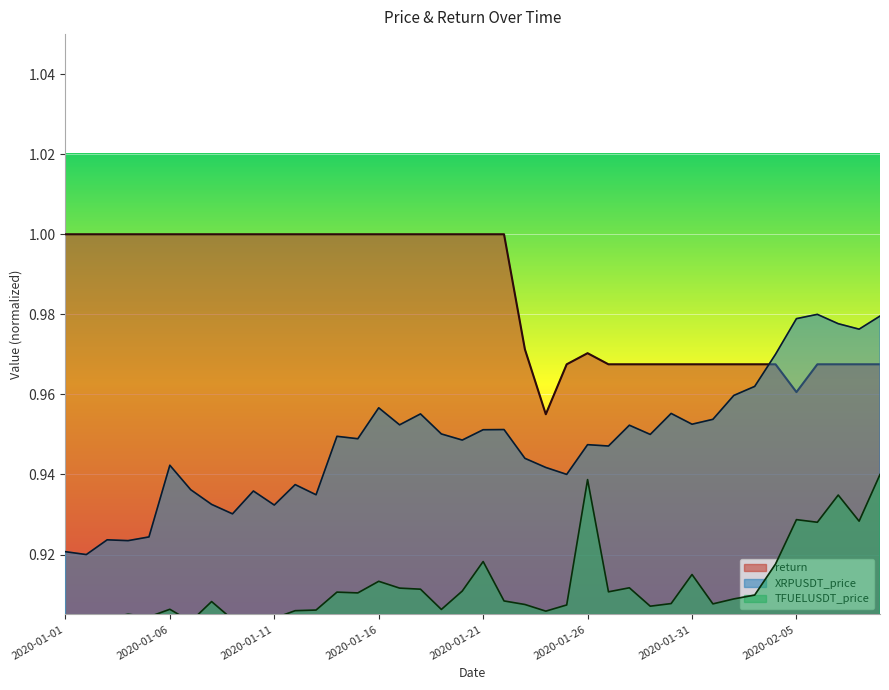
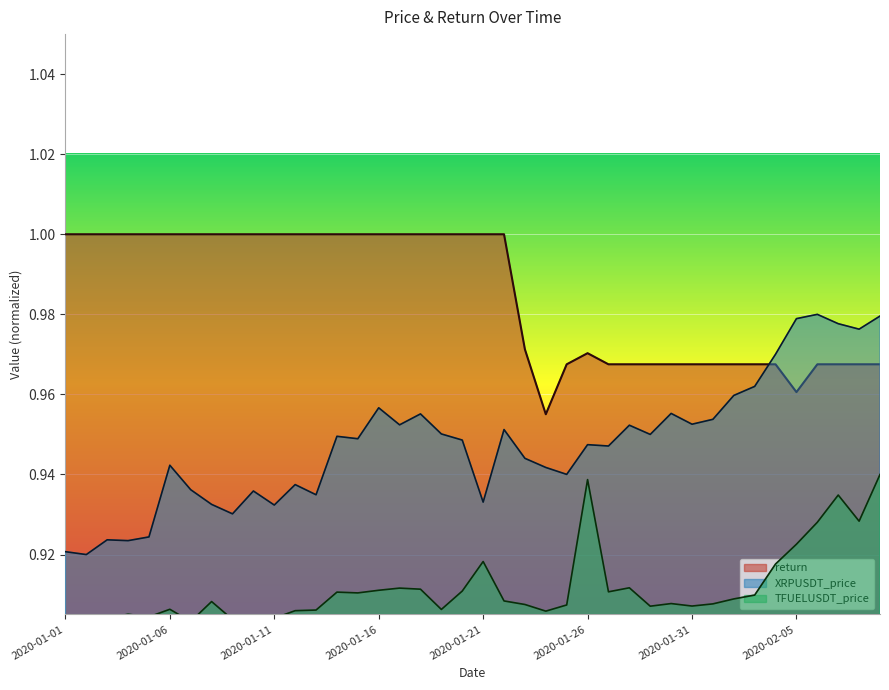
  {
    "return": {
      "2020-01-01": 1.000,
      "2020-01-06": 1.000,
      "2020-01-11": 1.000,
      "2020-01-16": 1.000,
      "2020-01-21": 1.000,
      "2020-01-26": 0.970,
      "2020-01-31": 0.968,
      "2020-02-05": 0.961
    },
    "XRPUSDT_price": {
      "2020-01-01": 0.921,
      "2020-01-06": 0.942,
      "2020-01-11": 0.932,
      "2020-01-16": 0.957,
-     "2020-01-21": 0.951,
+     "2020-01-21": 0.933,
      "2020-01-26": 0.947,
      "2020-01-31": 0.953,
      "2020-02-05": 0.979
    },
    "TFUELUSDT_price": {
      "2020-01-06": 0.906,
-     "2020-01-16": 0.913,
+     "2020-01-16": 0.911,
      "2020-01-21": 0.918,
      "2020-01-26": 0.939,
-     "2020-01-31": 0.915,
-     "2020-02-05": 0.929
+     "2020-01-31": 0.907,
+     "2020-02-05": 0.923
    }
  }
